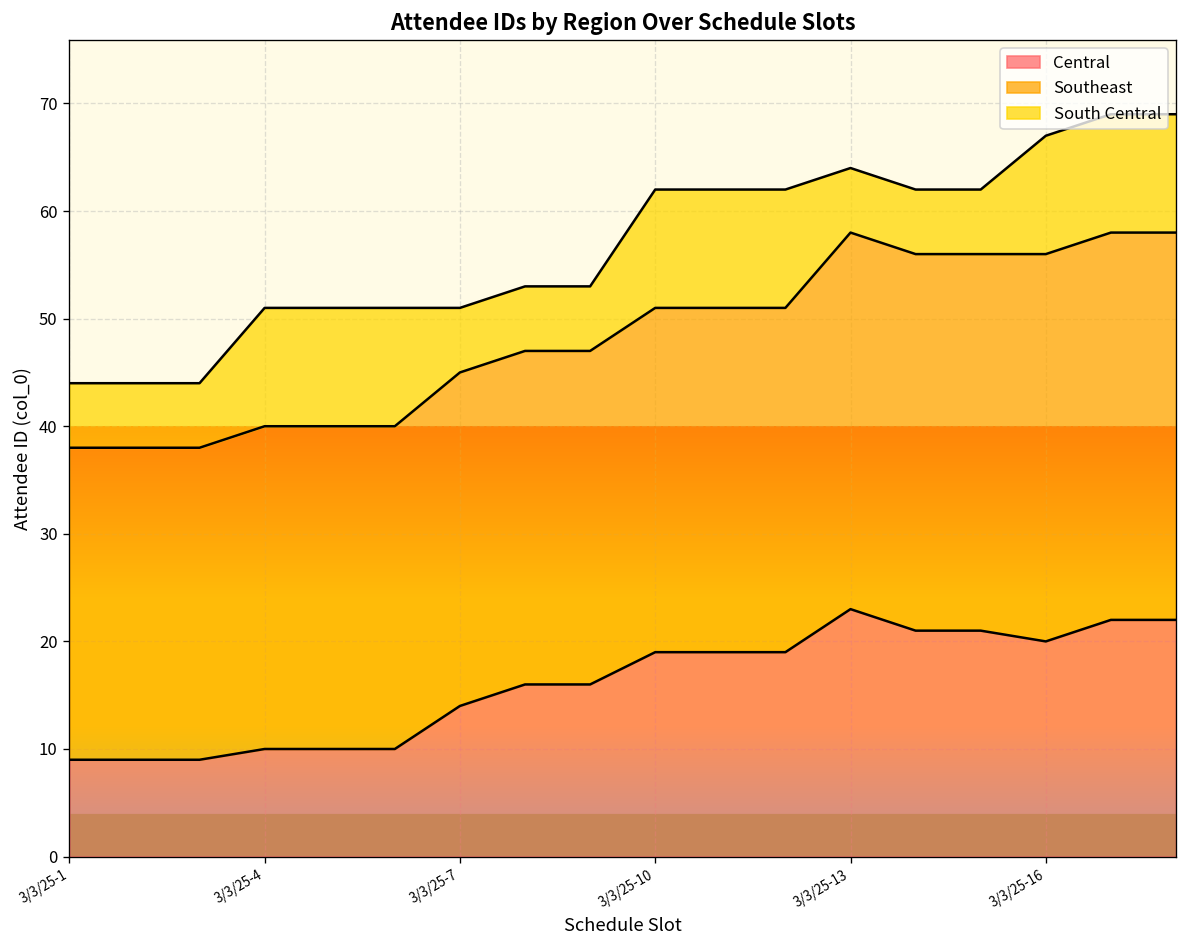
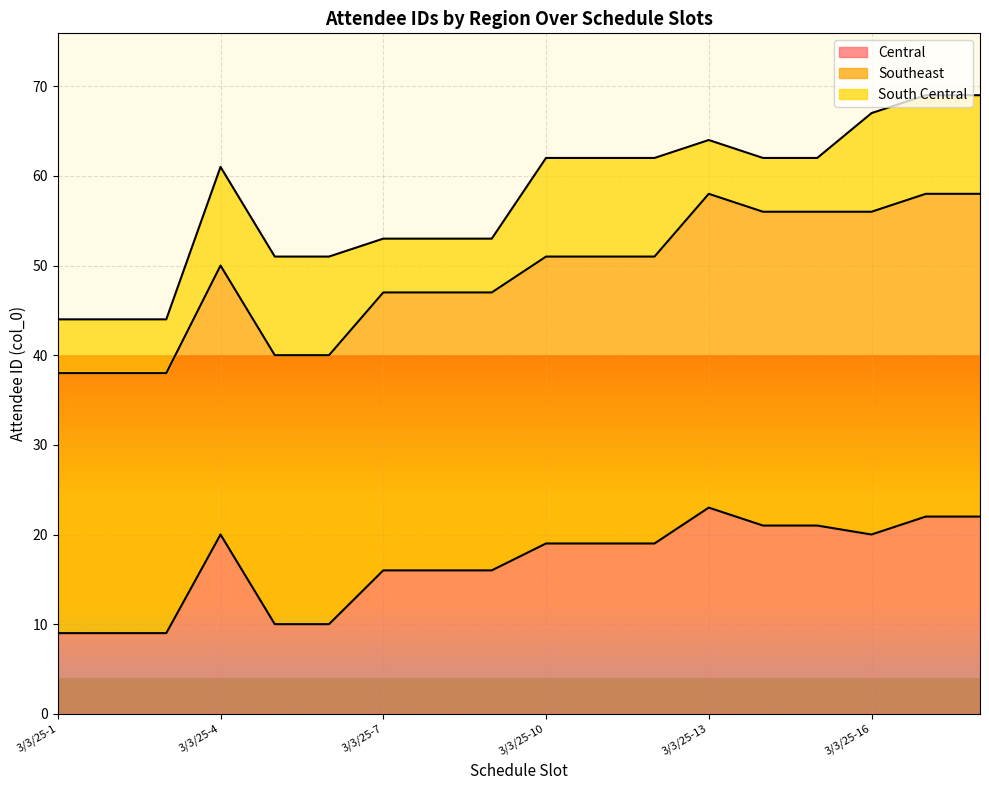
  {
    "Central": {
      "3/3/25-1": 9,
-     "3/3/25-4": 10,
-     "3/3/25-7": 14,
+     "3/3/25-4": 20,
+     "3/3/25-7": 16,
      "3/3/25-10": 19,
      "3/3/25-13": 23,
      "3/3/25-16": 20
    }
  }
